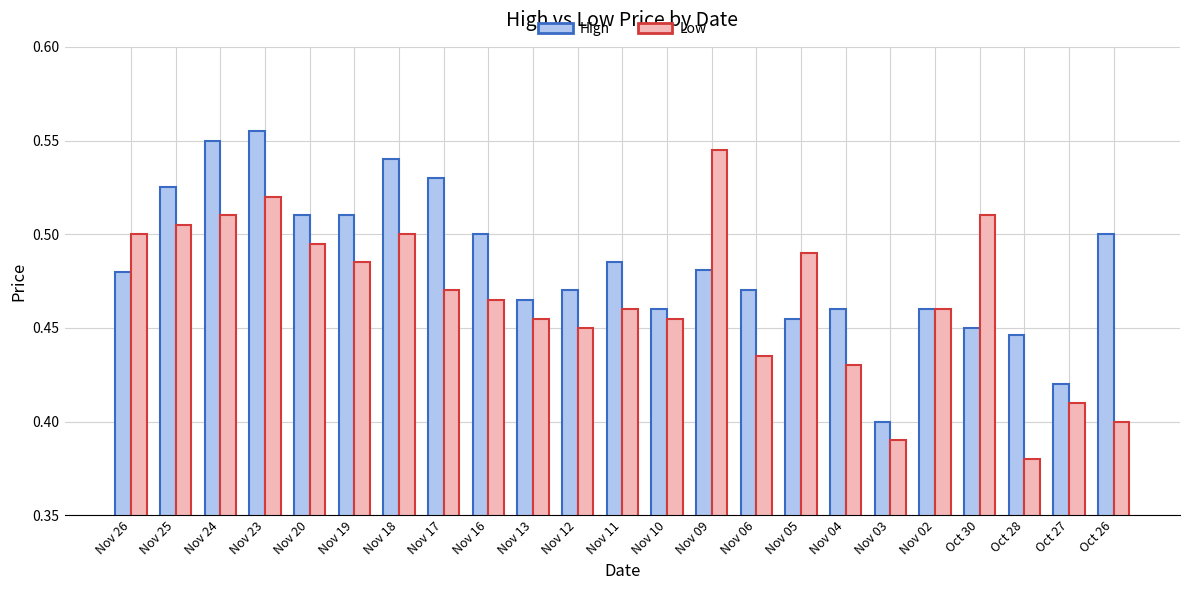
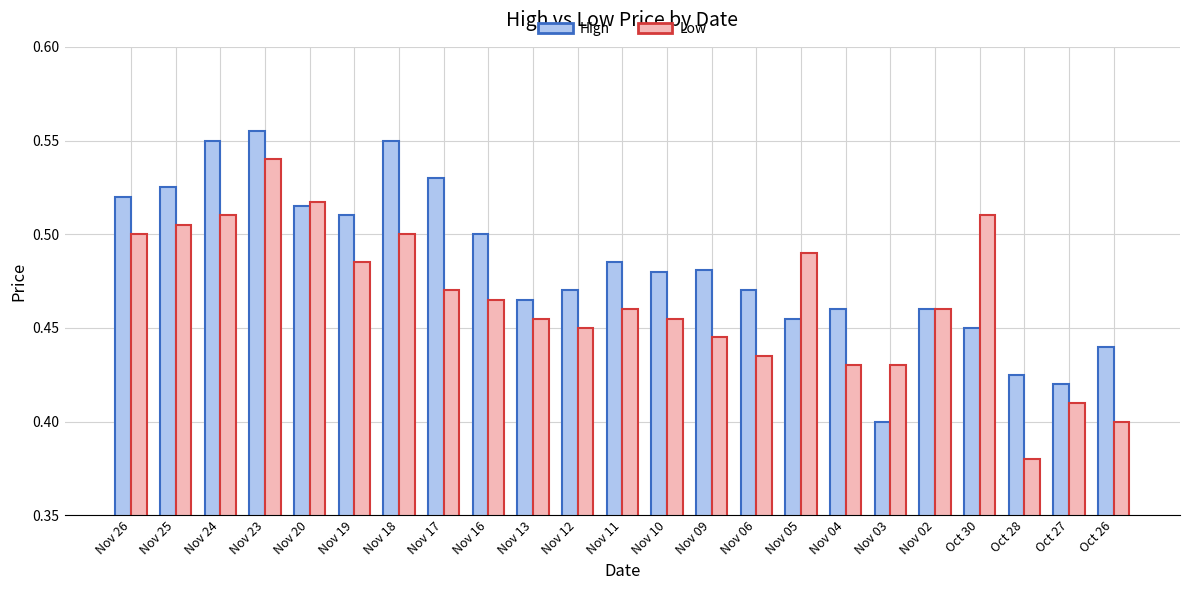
  {
    "High": {
-     "Nov 26": 0.48,
+     "Nov 26": 0.52,
      "Nov 25": 0.525,
      "Nov 24": 0.550,
      "Nov 23": 0.555,
-     "Nov 20": 0.510,
+     "Nov 20": 0.515,
      "Nov 19": 0.510,
-     "Nov 18": 0.54,
+     "Nov 18": 0.55,
      "Nov 17": 0.530,
      "Nov 16": 0.500,
      "Nov 13": 0.465,
      "Nov 12": 0.470,
      "Nov 11": 0.485,
-     "Nov 10": 0.46,
+     "Nov 10": 0.48,
      "Nov 09": 0.481,
      "Nov 06": 0.470,
      "Nov 05": 0.455,
      "Nov 04": 0.460,
      "Nov 03": 0.400,
      "Nov 02": 0.460,
      "Oct 30": 0.450,
-     "Oct 28": 0.446,
+     "Oct 28": 0.425,
      "Oct 27": 0.420,
-     "Oct 26": 0.50
+     "Oct 26": 0.44
    },
    "Low": {
      "Nov 26": 0.500,
      "Nov 25": 0.505,
      "Nov 24": 0.510,
-     "Nov 23": 0.52,
-     "Nov 20": 0.495,
+     "Nov 23": 0.54,
+     "Nov 20": 0.517,
      "Nov 19": 0.485,
      "Nov 18": 0.500,
      "Nov 17": 0.470,
      "Nov 16": 0.465,
      "Nov 13": 0.455,
      "Nov 12": 0.450,
      "Nov 11": 0.460,
      "Nov 10": 0.455,
-     "Nov 09": 0.545,
+     "Nov 09": 0.445,
      "Nov 06": 0.435,
      "Nov 05": 0.490,
      "Nov 04": 0.430,
-     "Nov 03": 0.39,
+     "Nov 03": 0.43,
      "Nov 02": 0.460,
      "Oct 30": 0.510,
      "Oct 28": 0.380,
      "Oct 27": 0.410,
      "Oct 26": 0.400
    }
  }
